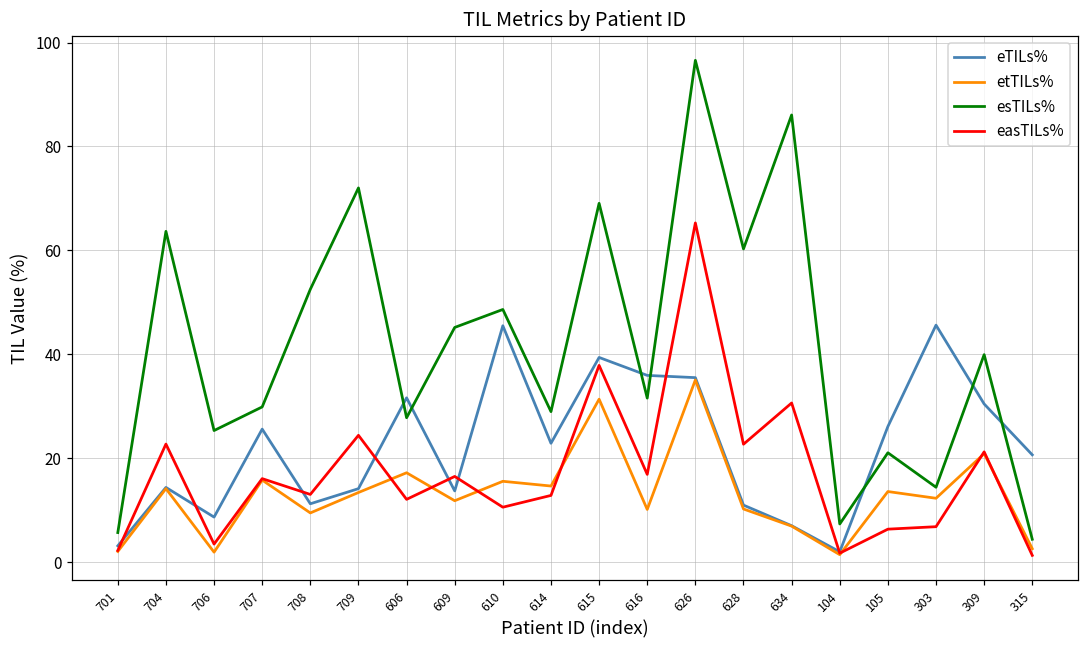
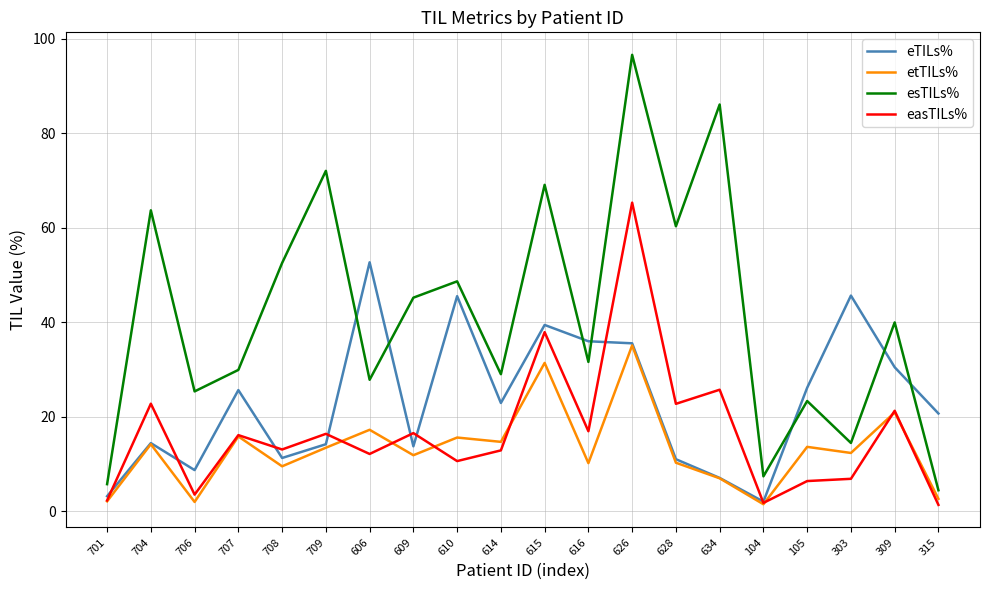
  {
    "eTILs%": {
      "701": 3,
      "706": 9,
      "707": 26,
      "708": 11,
      "709": 14,
-     "606": 32,
+     "606": 53,
      "609": 14,
      "610": 46,
      "614": 23,
      "615": 39,
      "616": 36,
      "628": 11,
      "105": 26,
      "303": 46,
      "309": 30,
      "315": 21
    },
    "etTILs%": {
      "706": 2,
      "708": 9,
      "709": 13,
      "606": 17,
      "609": 12,
      "610": 16,
      "614": 15,
      "615": 31,
      "616": 10,
      "628": 10,
      "105": 14,
      "303": 12,
      "315": 3
    },
    "esTILs%": {
      "701": 6,
      "704": 64,
      "706": 25,
      "707": 30,
      "708": 53,
      "709": 72,
      "606": 28,
      "609": 45,
      "610": 49,
      "614": 29,
      "615": 69,
      "616": 32,
      "626": 97,
      "628": 60,
      "634": 86,
      "104": 7,
-     "105": 21,
+     "105": 23,
      "303": 14,
      "309": 40,
      "315": 4
    },
    "easTILs%": {
      "704": 23,
      "706": 3,
      "708": 13,
-     "709": 24,
+     "709": 16,
      "606": 12,
      "609": 17,
      "610": 11,
      "614": 13,
      "615": 38,
      "616": 17,
      "626": 65,
      "628": 23,
-     "634": 31,
+     "634": 26,
      "105": 6,
      "303": 7,
      "315": 1
    }
  }
